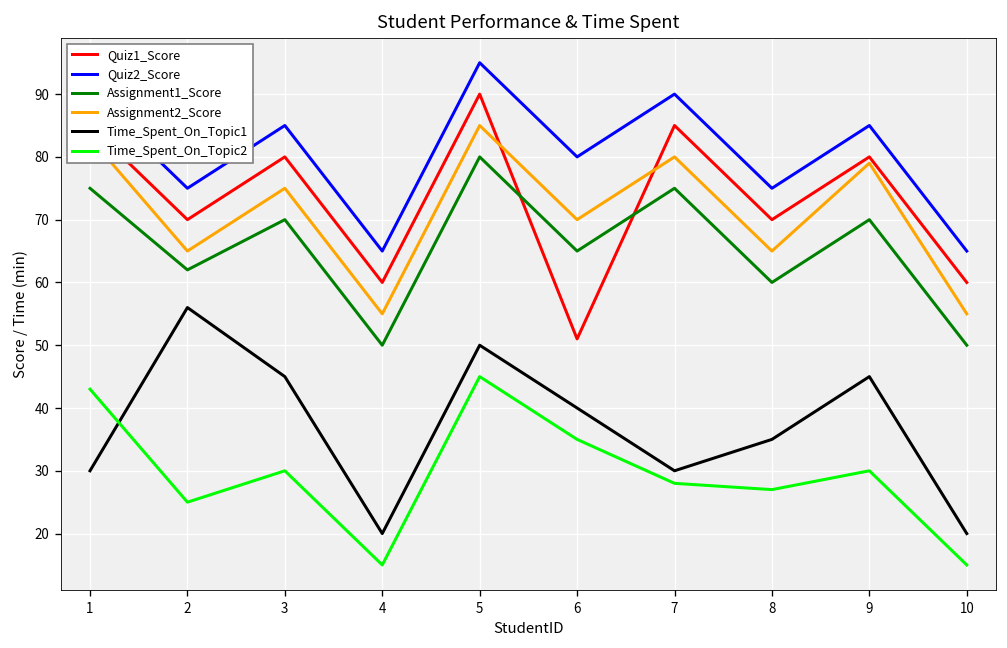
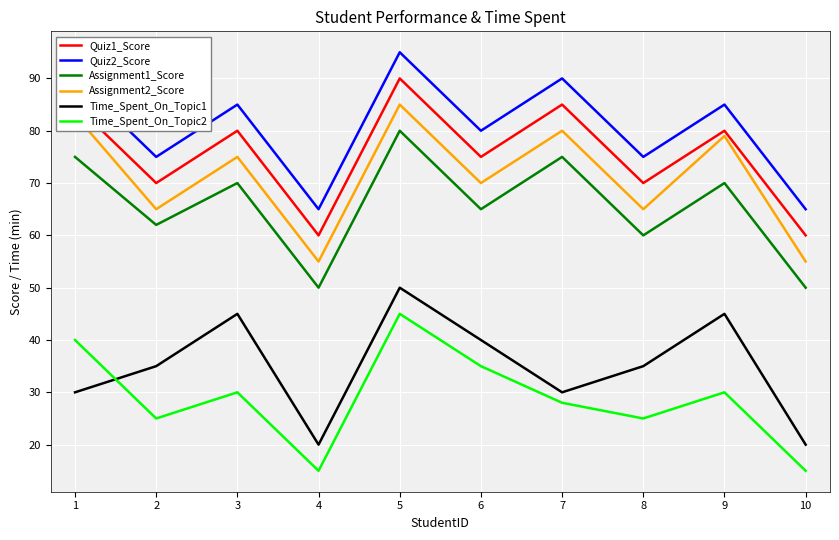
  {
    "Quiz1_Score": {
      "2": 70,
      "3": 80,
      "4": 60,
      "5": 90,
-     "6": 51,
+     "6": 75,
      "7": 85,
      "8": 70,
      "9": 80,
      "10": 60
    },
    "Quiz2_Score": {
      "2": 75,
      "3": 85,
      "4": 65,
      "5": 95,
      "6": 80,
      "7": 90,
      "8": 75,
      "9": 85,
      "10": 65
    },
    "Assignment1_Score": {
      "1": 75,
      "2": 62,
      "3": 70,
      "4": 50,
      "5": 80,
      "6": 65,
      "7": 75,
      "8": 60,
      "9": 70,
      "10": 50
    },
    "Assignment2_Score": {
      "2": 65,
      "3": 75,
      "4": 55,
      "5": 85,
      "6": 70,
      "7": 80,
      "8": 65,
      "9": 79,
      "10": 55
    },
    "Time_Spent_On_Topic1": {
      "1": 30,
-     "2": 56,
+     "2": 35,
      "3": 45,
      "4": 20,
      "5": 50,
      "6": 40,
      "7": 30,
      "8": 35,
      "9": 45,
      "10": 20
    },
    "Time_Spent_On_Topic2": {
-     "1": 43,
+     "1": 40,
      "2": 25,
      "3": 30,
      "4": 15,
      "5": 45,
      "6": 35,
      "7": 28,
-     "8": 27,
+     "8": 25,
      "9": 30,
      "10": 15
    }
  }
